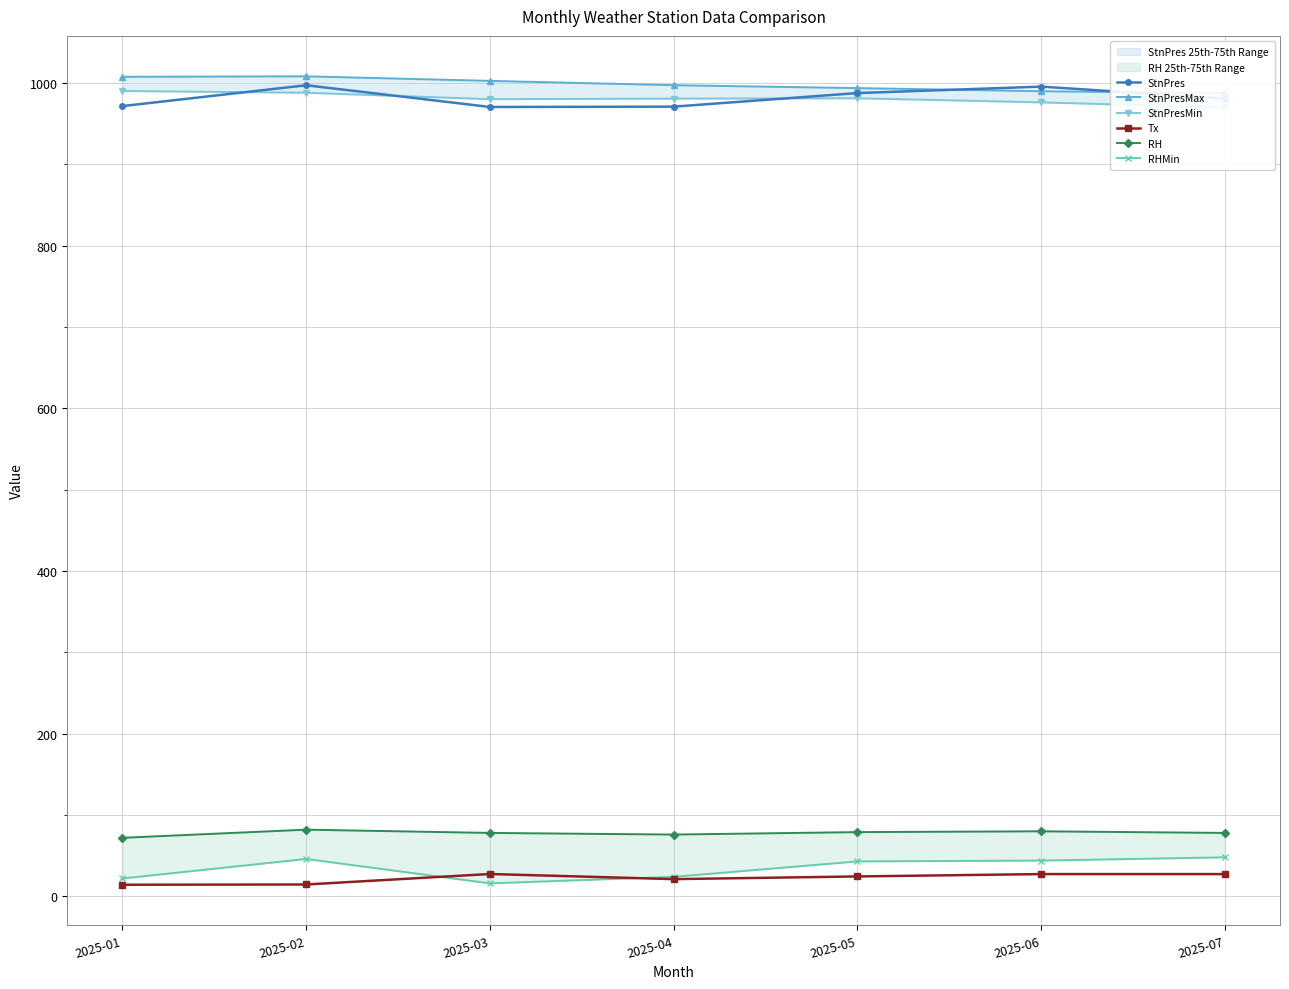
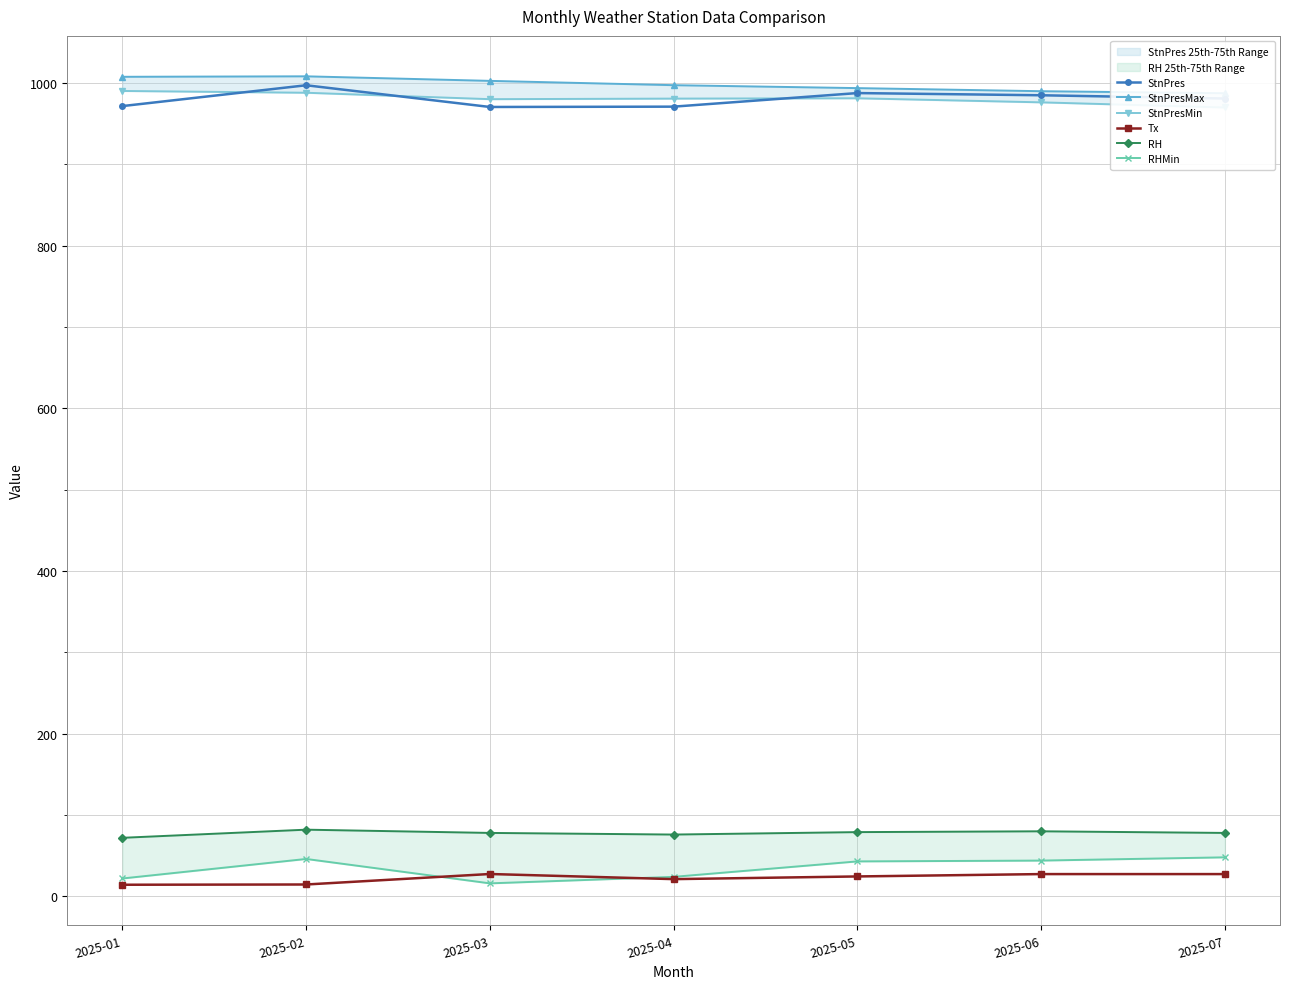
  {
    "StnPres": {
      "2025-01": 970,
      "2025-02": 1000,
      "2025-03": 970,
      "2025-04": 970,
      "2025-05": 990,
-     "2025-06": 1000
+     "2025-06": 980
    },
    "Tx": {
      "2025-01": 10,
      "2025-02": 10,
      "2025-03": 30,
      "2025-05": 20,
      "2025-06": 30,
      "2025-07": 30
    }
  }
